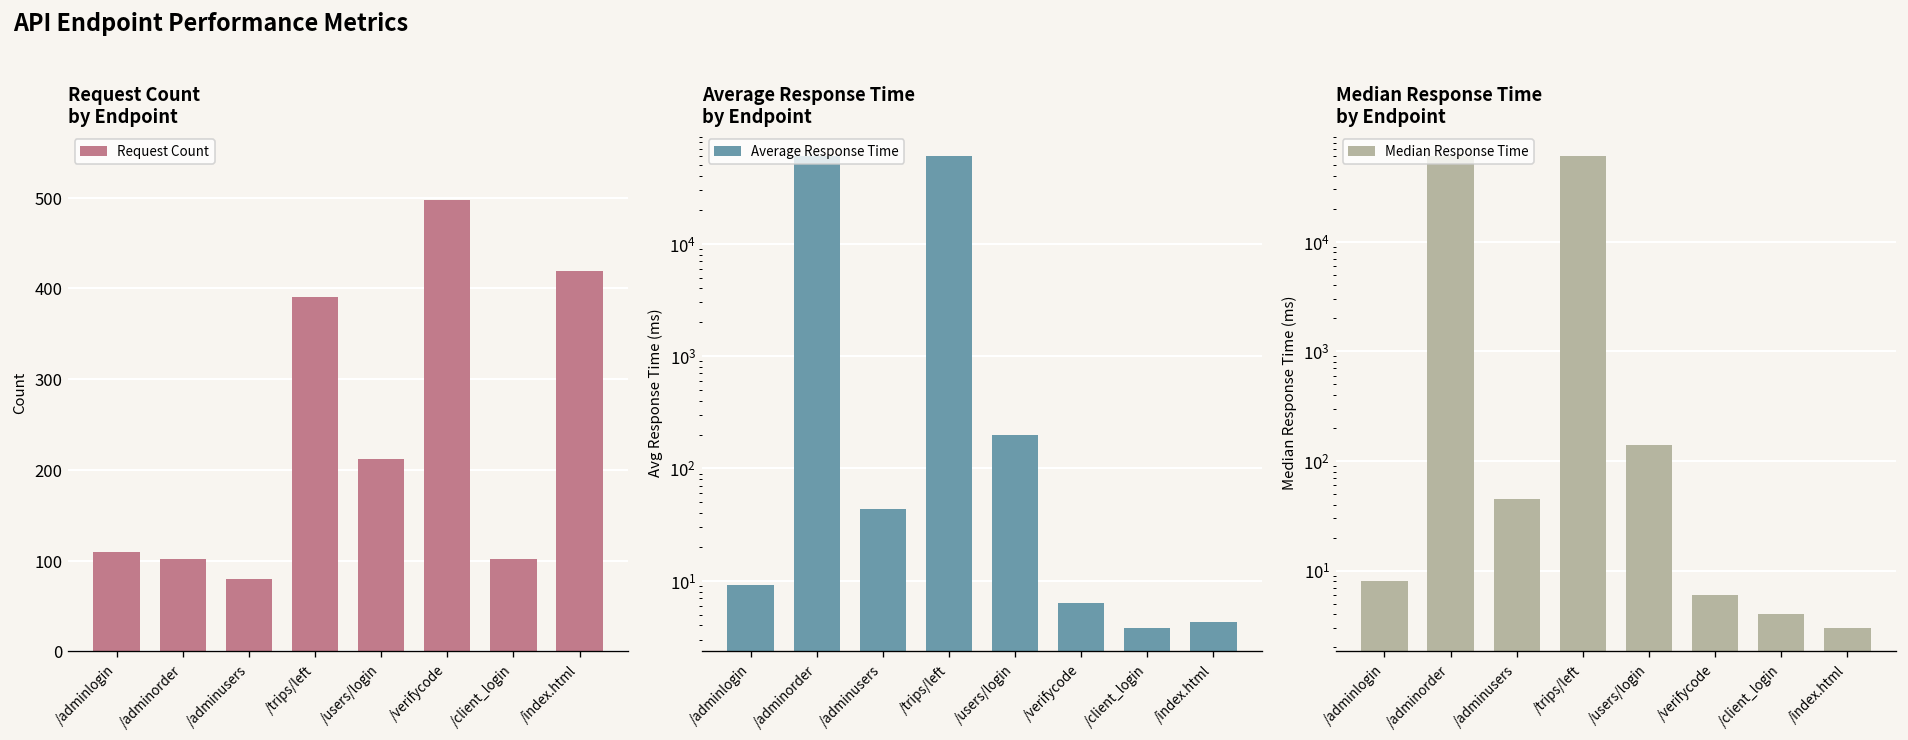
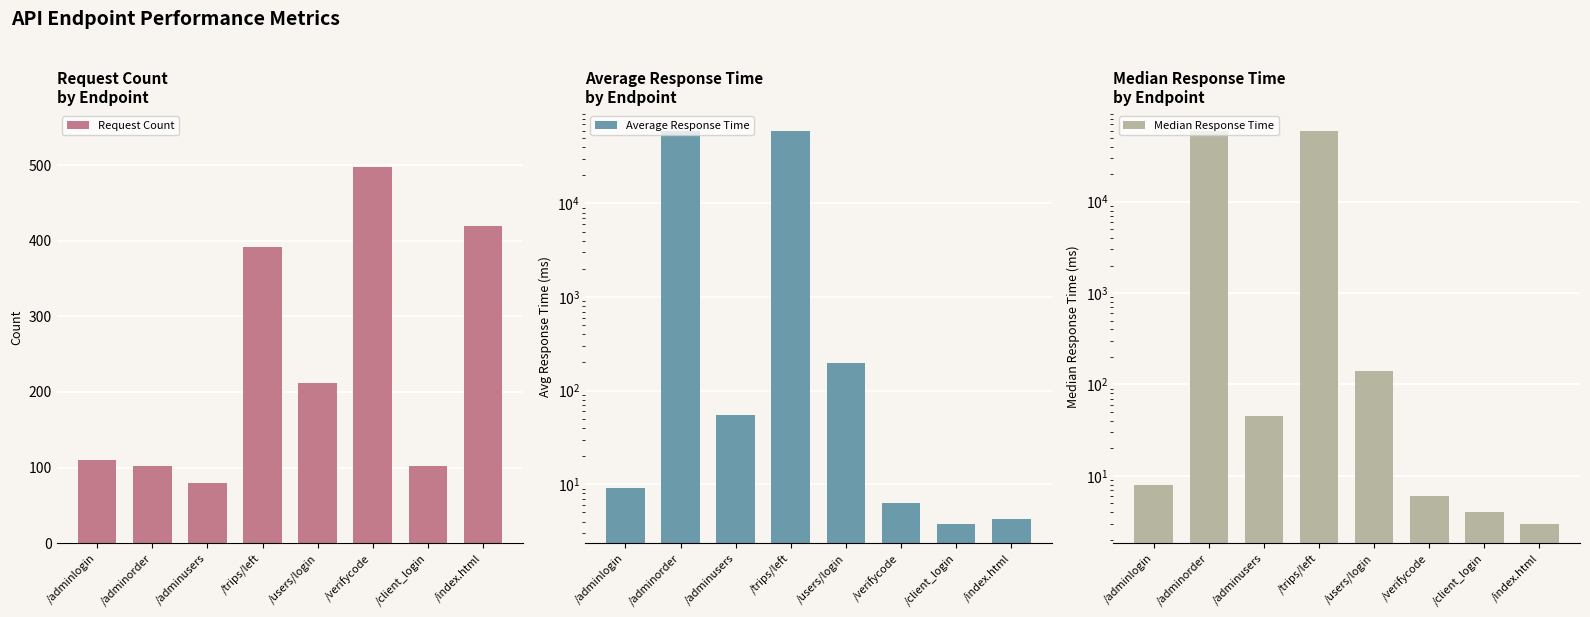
  {
    "Request Count by Endpoint": {
      "/adminlogin": 110,
      "/adminorder": 100,
      "/adminusers": 80,
      "/trips/left": 390,
      "/users/login": 210,
      "/verifycode": 500,
      "/client_login": 100,
      "/index.html": 420
    },
    "Average Response Time by Endpoint": {
      "/adminlogin": 9,
-     "/adminusers": 40,
+     "/adminusers": 60,
      "/trips/left": 60000,
      "/users/login": 200,
      "/verifycode": 6,
      "/client_login": 4,
      "/index.html": 4
    },
    "Median Response Time by Endpoint": {
      "/adminlogin": 8,
      "/adminusers": 50,
      "/trips/left": 60000,
      "/users/login": 140,
      "/verifycode": 6,
      "/client_login": 4,
      "/index.html": 3.0
    }
  }
